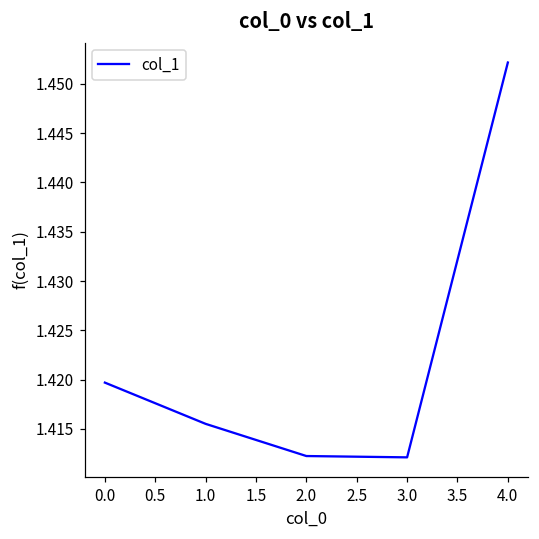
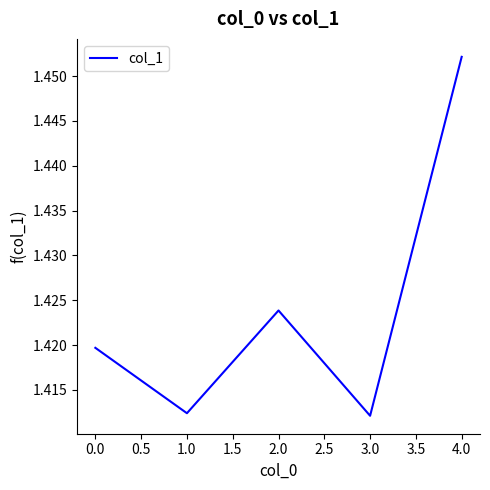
  {
    "0.0": 1.420,
-   "1.0": 1.416,
-   "2.0": 1.412,
+   "1.0": 1.412,
+   "2.0": 1.424,
    "3.0": 1.412,
    "4.0": 1.452
  }
